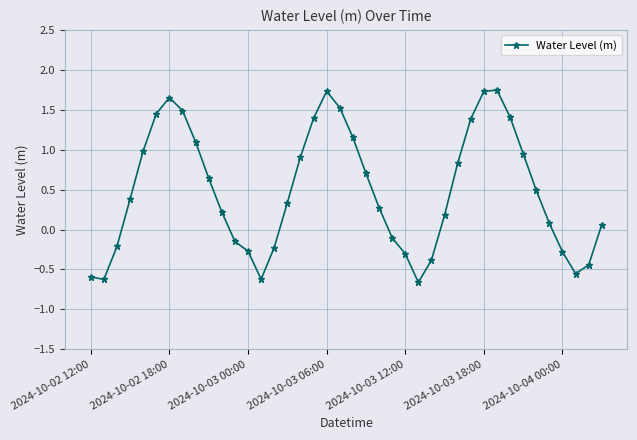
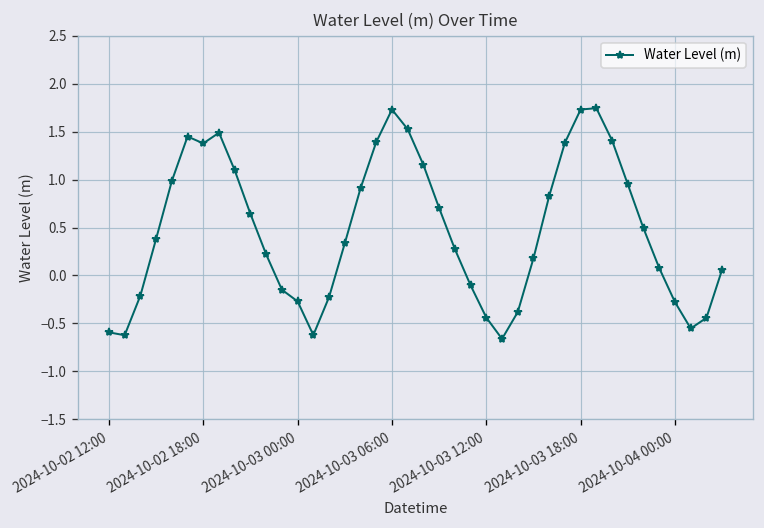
  {
    "2024-10-02 12:00": -0.6,
-   "2024-10-02 18:00": 1.7,
+   "2024-10-02 18:00": 1.4,
    "2024-10-03 00:00": -0.3,
    "2024-10-03 06:00": 1.7,
-   "2024-10-03 12:00": -0.3,
+   "2024-10-03 12:00": -0.4,
    "2024-10-03 18:00": 1.7,
    "2024-10-04 00:00": -0.3
  }
